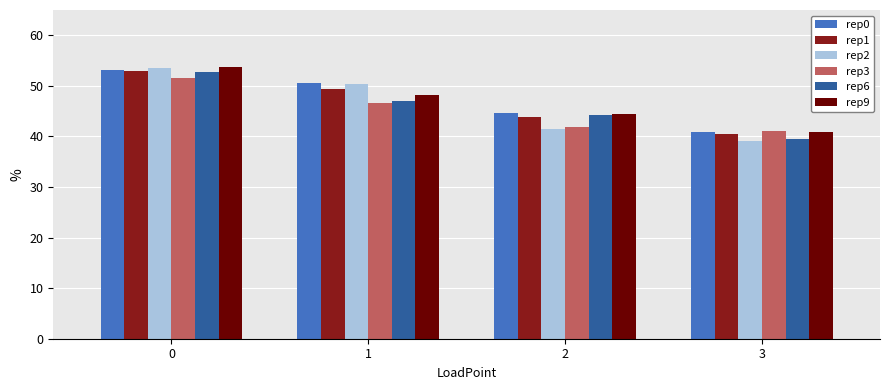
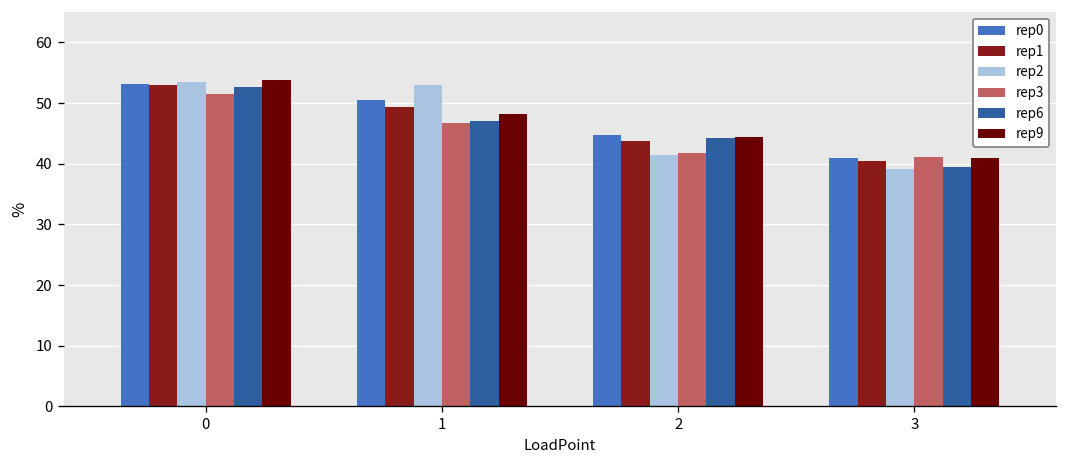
  {
    "rep2": {
      "0": 53,
-     "1": 50,
+     "1": 53,
      "2": 41,
      "3": 39
    },
    "rep3": {
      "0": 51,
      "1": 47,
      "2": 42,
      "3": 41
    }
  }
